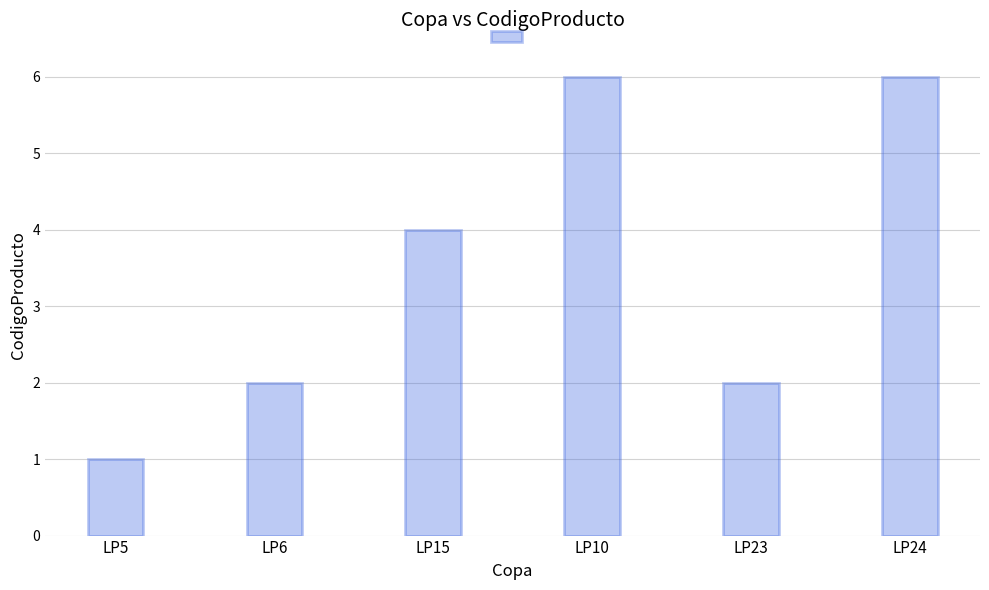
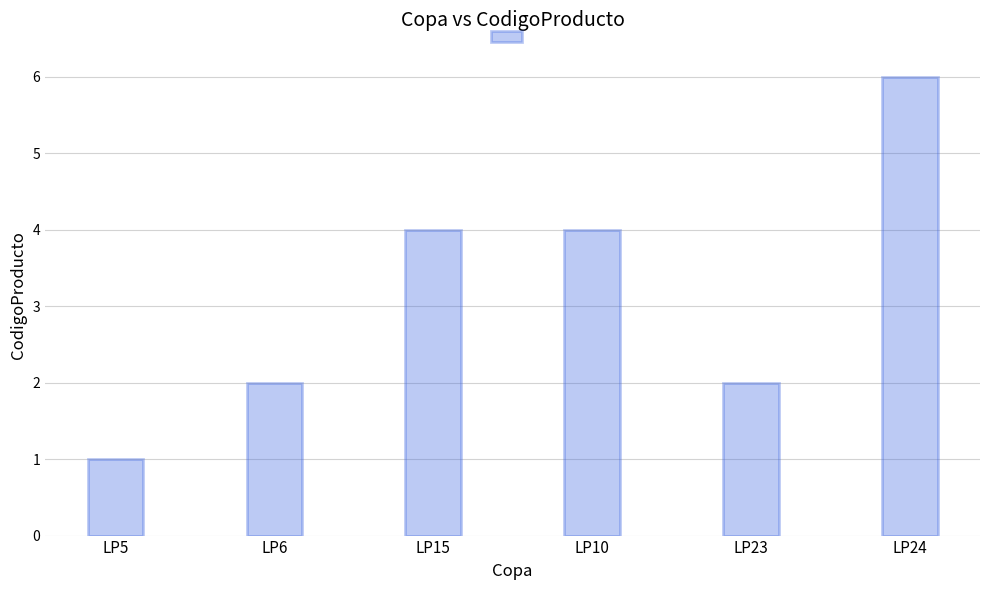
  {
    "LP5": 1,
    "LP6": 2,
    "LP15": 4,
-   "LP10": 6,
+   "LP10": 4,
    "LP23": 2,
    "LP24": 6
  }
